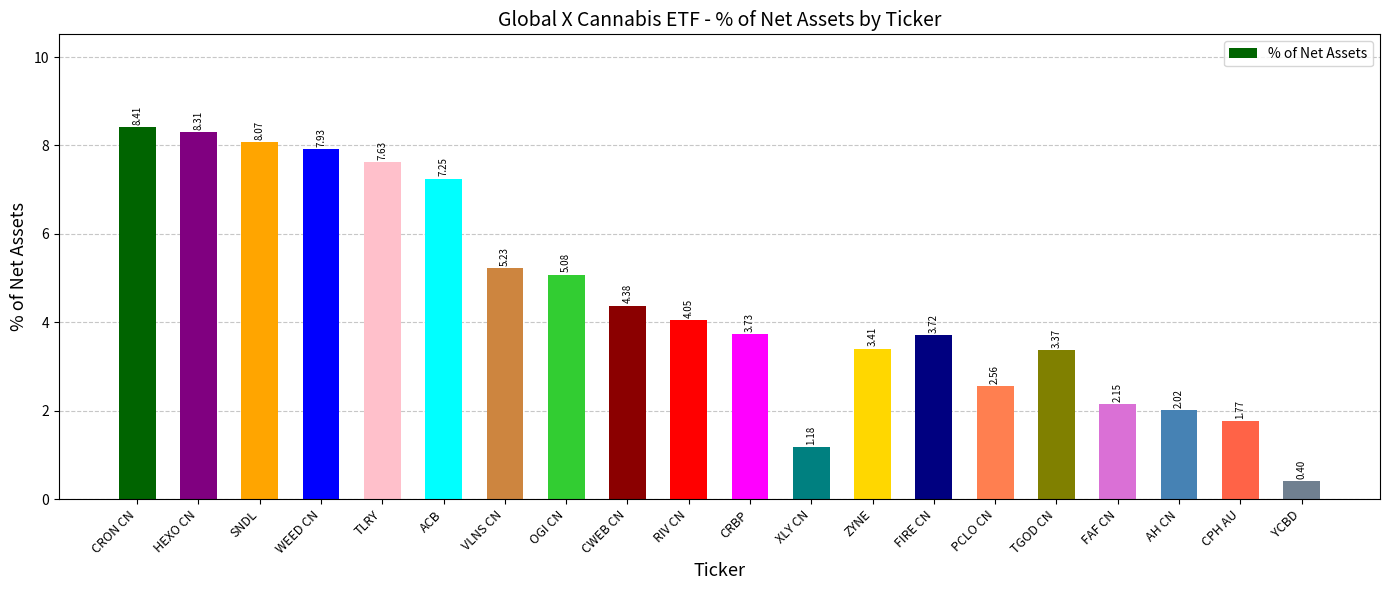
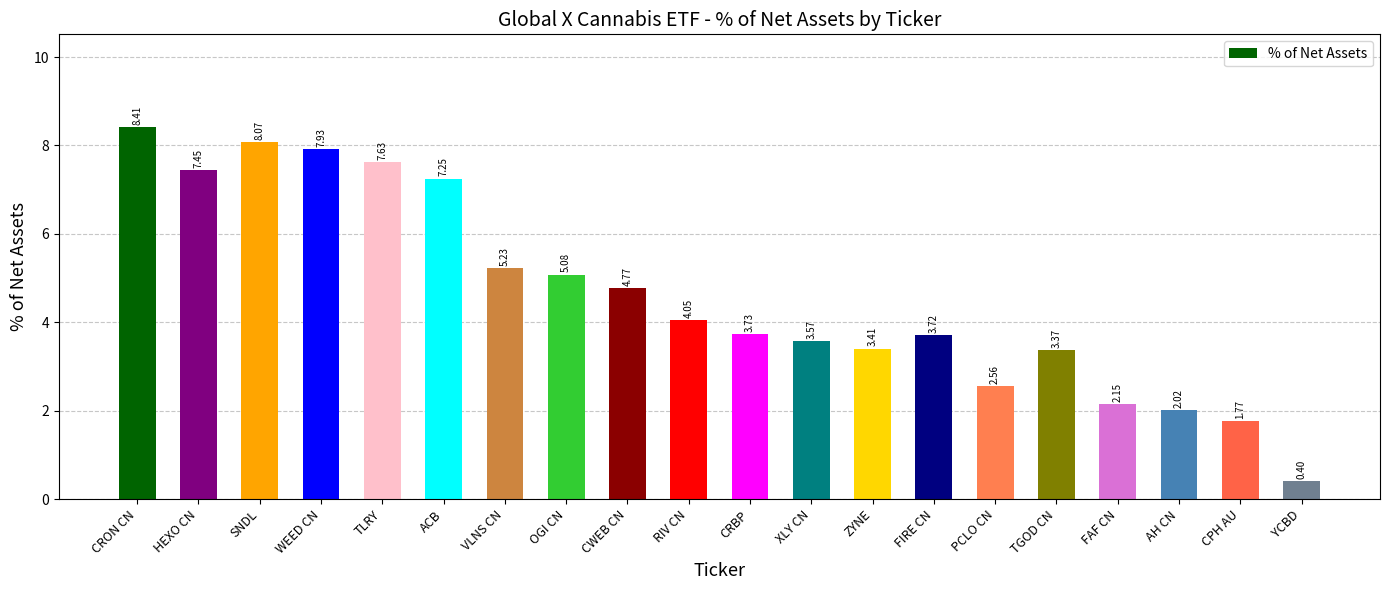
  {
    "CRON CN": 8.41,
-   "HEXO CN": 8.31,
+   "HEXO CN": 7.45,
    "SNDL": 8.07,
    "WEED CN": 7.93,
    "TLRY": 7.63,
    "ACB": 7.25,
    "VLNS CN": 5.23,
    "OGI CN": 5.08,
-   "CWEB CN": 4.38,
+   "CWEB CN": 4.77,
    "RIV CN": 4.05,
    "CRBP": 3.73,
-   "XLY CN": 1.18,
+   "XLY CN": 3.57,
    "ZYNE": 3.41,
    "FIRE CN": 3.72,
    "PCLO CN": 2.56,
    "TGOD CN": 3.37,
    "FAF CN": 2.15,
    "AH CN": 2.02,
    "CPH AU": 1.77,
    "YCBD": 0.40
  }
